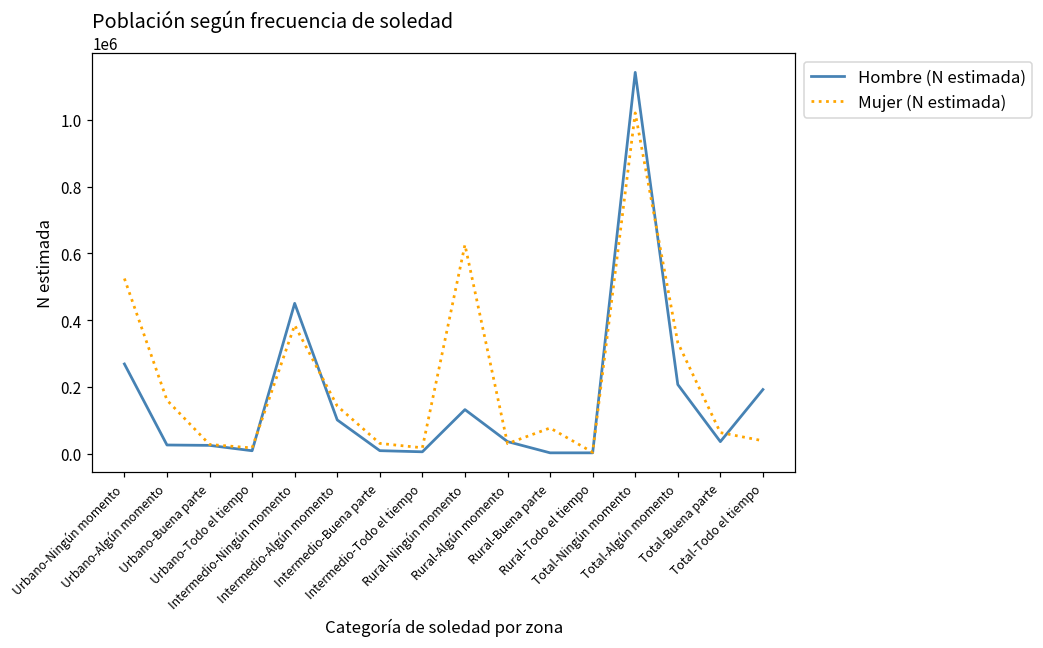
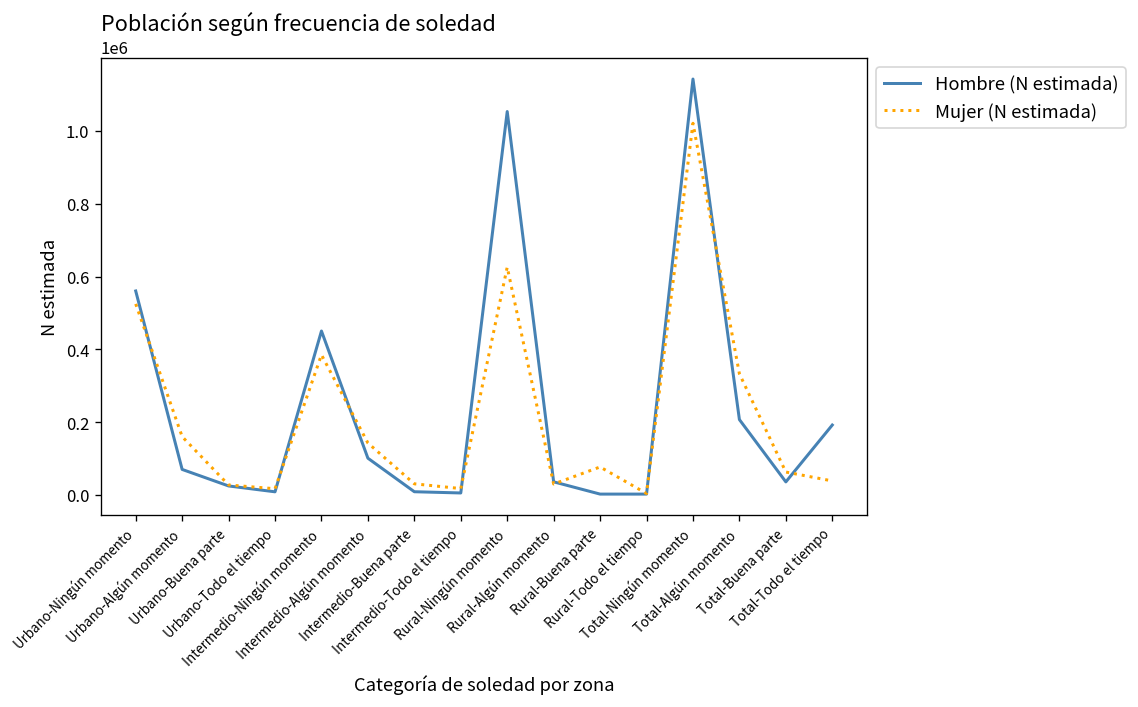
  {
    "Hombre (N estimada)": {
-     "Urbano-Ningún momento": 270000,
-     "Urbano-Algún momento": 30000,
+     "Urbano-Ningún momento": 560000,
+     "Urbano-Algún momento": 70000,
      "Urbano-Todo el tiempo": 10000,
      "Intermedio-Ningún momento": 450000,
      "Intermedio-Algún momento": 100000,
      "Intermedio-Buena parte": 10000,
      "Intermedio-Todo el tiempo": 10000,
-     "Rural-Ningún momento": 130000,
+     "Rural-Ningún momento": 1050000,
      "Rural-Buena parte": 0,
      "Total-Ningún momento": 1140000,
      "Total-Algún momento": 210000,
      "Total-Buena parte": 40000,
      "Total-Todo el tiempo": 190000
    },
    "Mujer (N estimada)": {
      "Urbano-Ningún momento": 520000,
      "Urbano-Algún momento": 160000,
      "Urbano-Todo el tiempo": 20000,
      "Intermedio-Ningún momento": 390000,
      "Intermedio-Algún momento": 140000,
      "Intermedio-Buena parte": 30000,
      "Intermedio-Todo el tiempo": 20000,
      "Rural-Ningún momento": 630000,
      "Rural-Buena parte": 80000,
      "Total-Ningún momento": 1020000,
      "Total-Algún momento": 330000,
      "Total-Buena parte": 60000,
      "Total-Todo el tiempo": 40000
    }
  }
